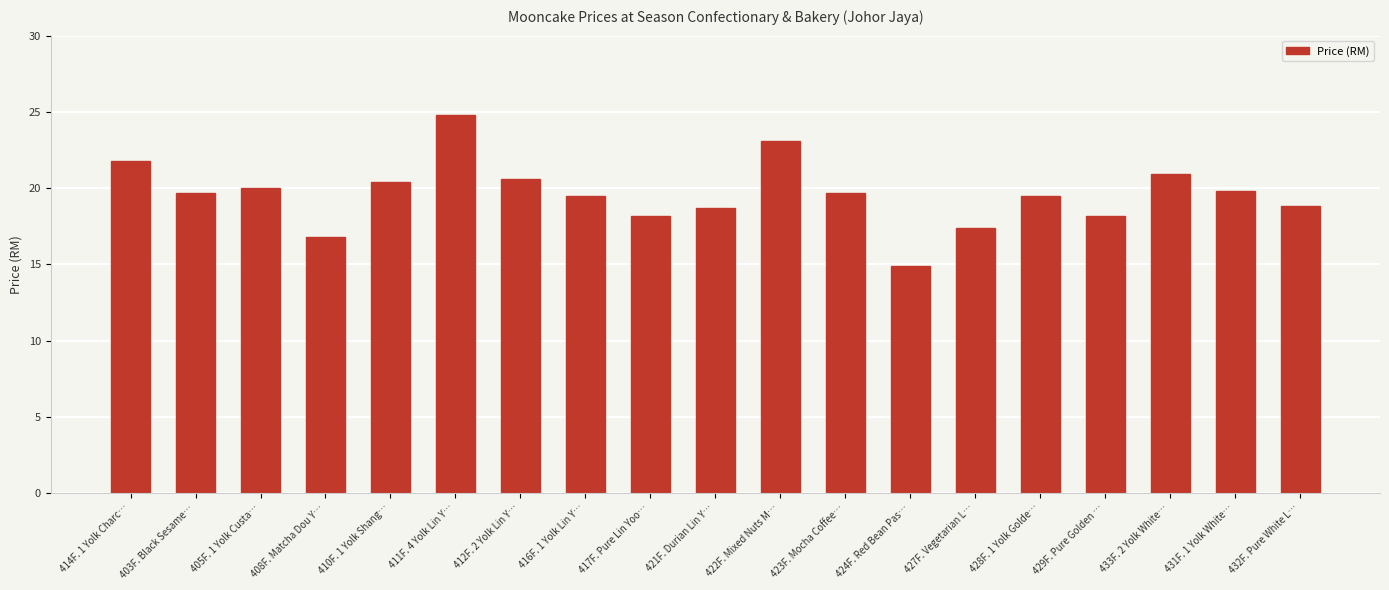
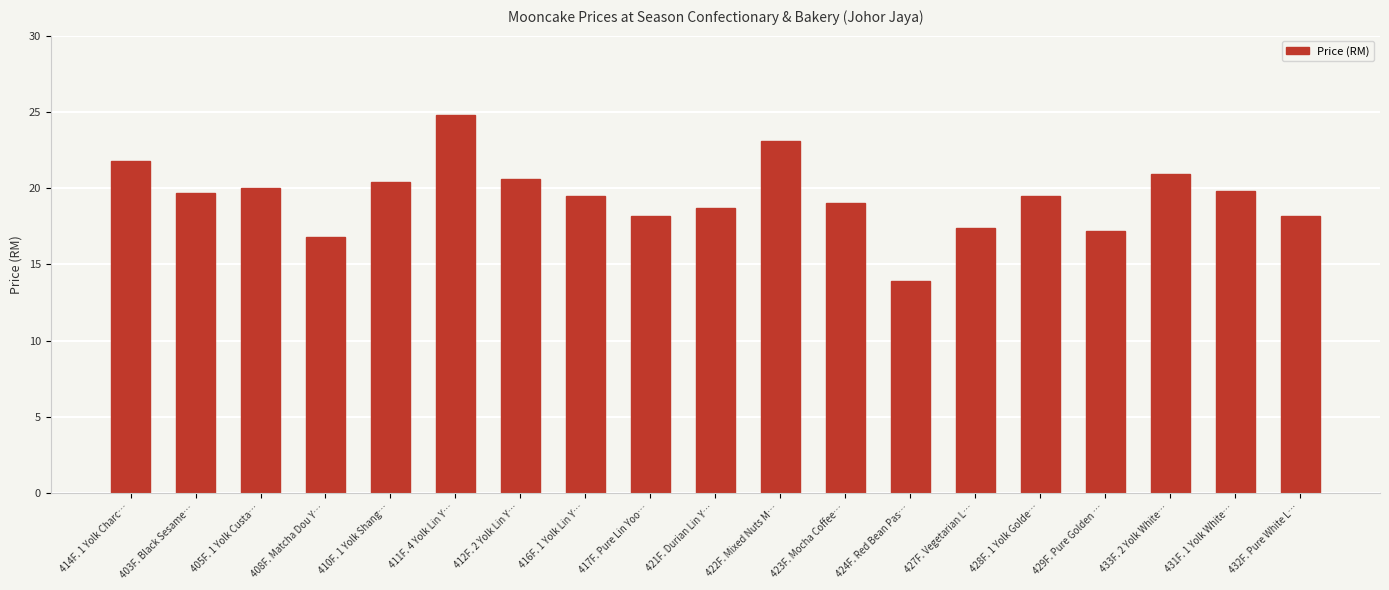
  {
    "414F. 1 Yolk Charc…": 21.8,
    "403F. Black Sesame…": 19.7,
    "405F. 1 Yolk Custa…": 20.0,
    "408F. Matcha Dou Y…": 16.8,
    "410F. 1 Yolk Shang…": 20.4,
    "411F. 4 Yolk Lin Y…": 24.8,
    "412F. 2 Yolk Lin Y…": 20.6,
    "416F. 1 Yolk Lin Y…": 19.5,
    "417F. Pure Lin Yoo…": 18.2,
    "421F. Durian Lin Y…": 18.7,
    "422F. Mixed Nuts M…": 23.1,
-   "423F. Mocha Coffee…": 19.7,
-   "424F. Red Bean Pas…": 14.9,
+   "423F. Mocha Coffee…": 19.0,
+   "424F. Red Bean Pas…": 13.9,
    "427F. Vegetarian L…": 17.4,
    "428F. 1 Yolk Golde…": 19.5,
-   "429F. Pure Golden …": 18.2,
+   "429F. Pure Golden …": 17.2,
    "433F. 2 Yolk White…": 20.9,
    "431F. 1 Yolk White…": 19.8,
-   "432F. Pure White L…": 18.8
+   "432F. Pure White L…": 18.2
  }
